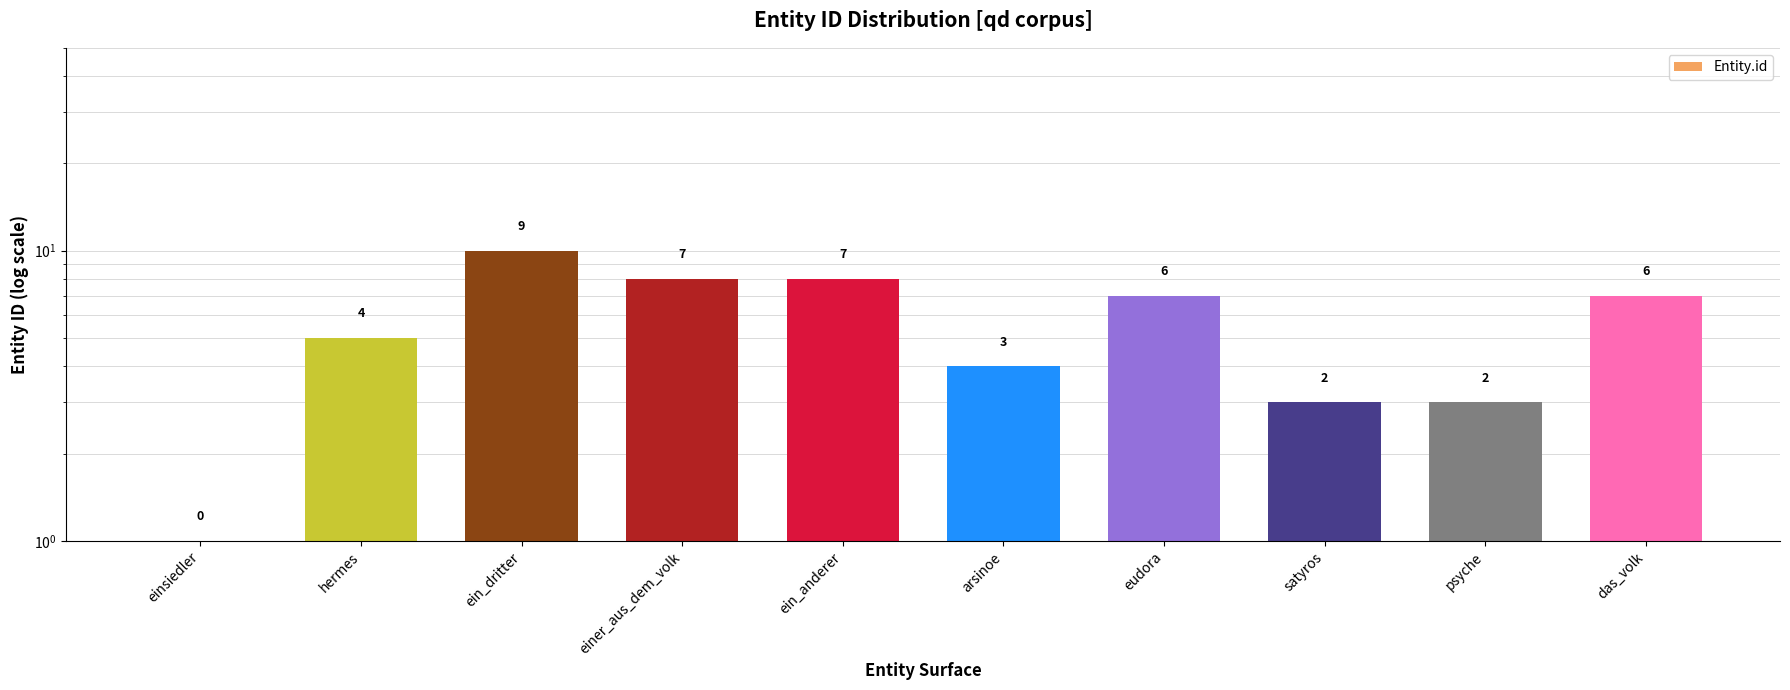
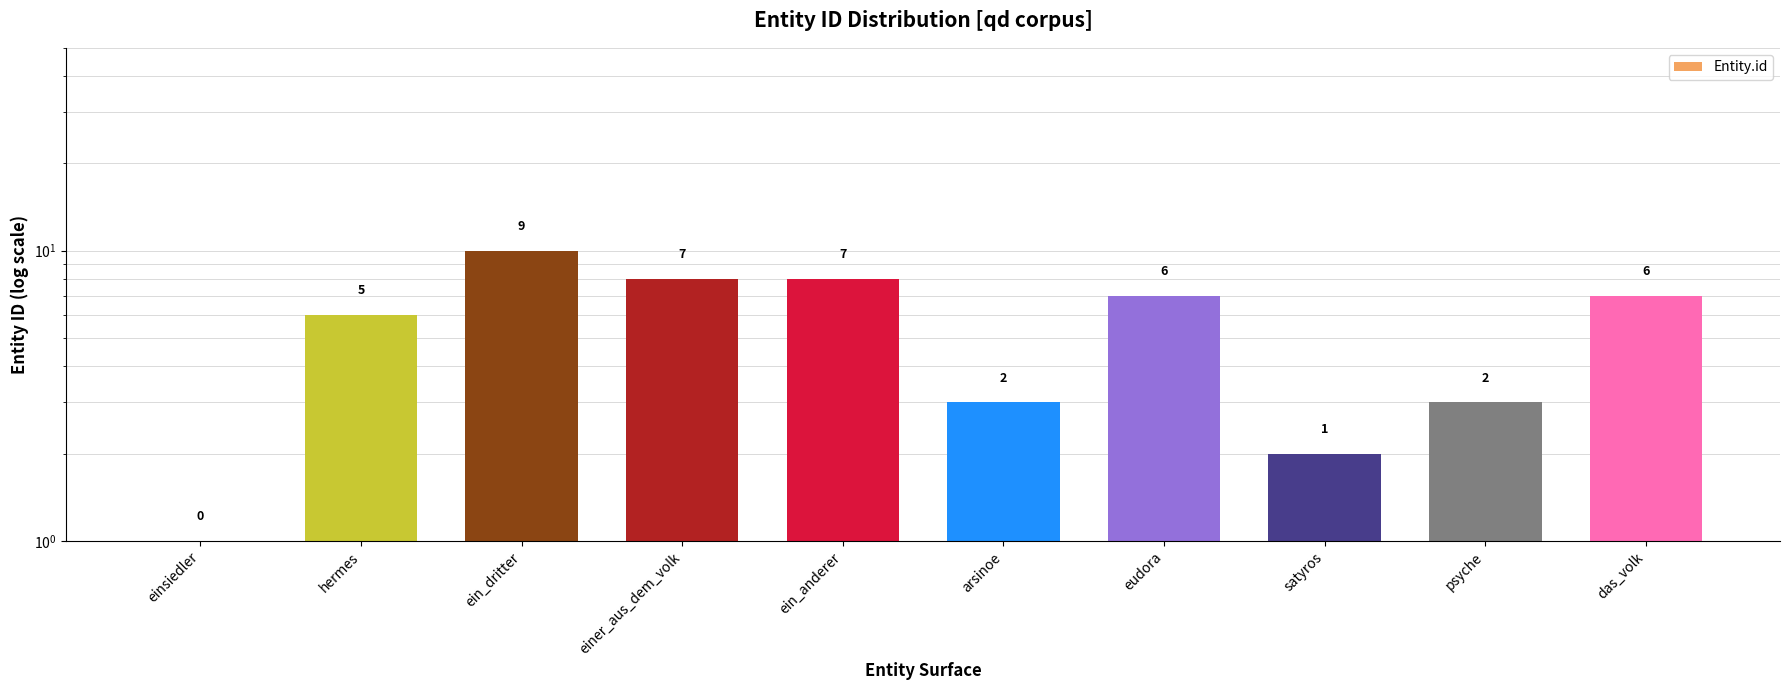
  {
-   "hermes": 4,
-   "arsinoe": 3,
-   "satyros": 2
+   "hermes": 5,
+   "arsinoe": 2,
+   "satyros": 1
  }
